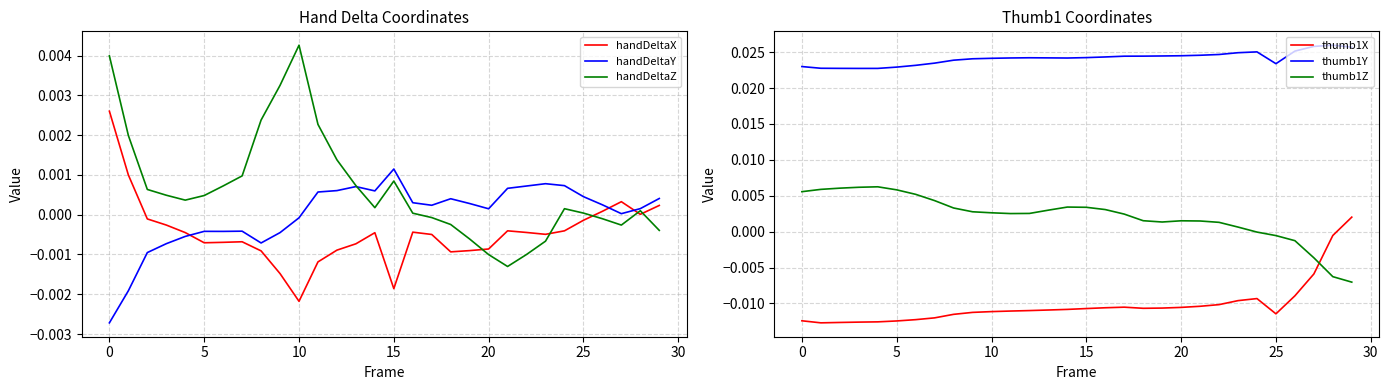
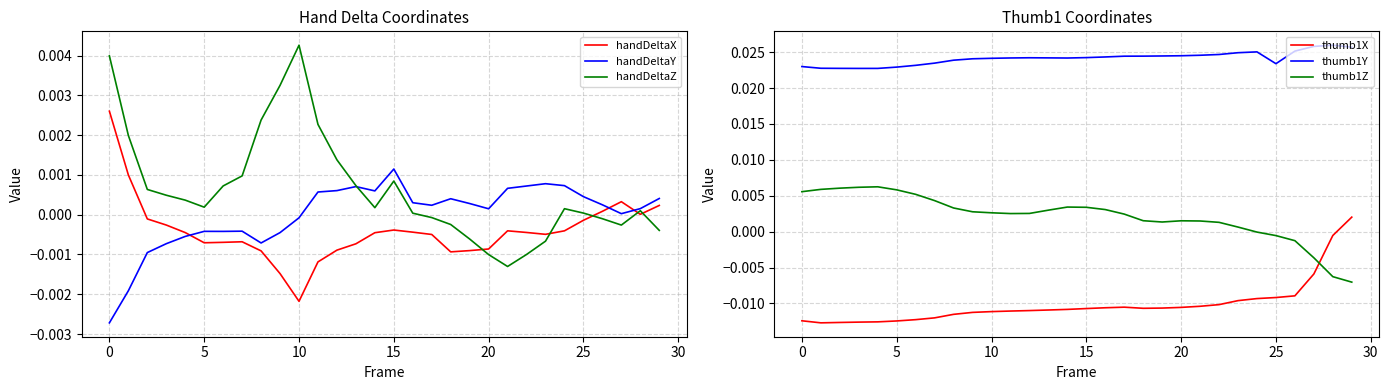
  {
    "Hand Delta Coordinates": {
      "handDeltaX": {
        "0": 0.0026,
        "5": -0.0007,
        "10": -0.0022,
-       "15": -0.0019,
+       "15": -0.0004,
        "20": -0.0009,
        "25": -0.0001
      },
      "handDeltaY": {
        "0": -0.0027,
        "5": -0.0004,
        "10": -0.0001,
        "15": 0.0011,
        "20": 0.0001,
        "25": 0.0005
      },
      "handDeltaZ": {
        "0": 0.0040,
-       "5": 0.0005,
+       "5": 0.0002,
        "10": 0.0043,
        "15": 0.0008,
        "20": -0.0010,
        "25": 0.0000
      }
    },
    "Thumb1 Coordinates": {
      "thumb1X": {
        "0": -0.012,
        "5": -0.012,
        "10": -0.011,
        "15": -0.011,
        "20": -0.011,
-       "25": -0.011
+       "25": -0.009
      },
      "thumb1Y": {
        "0": 0.023,
        "5": 0.023,
        "10": 0.024,
        "15": 0.024,
        "20": 0.025,
        "25": 0.023
      },
      "thumb1Z": {
        "0": 0.006,
        "5": 0.006,
        "10": 0.003,
        "15": 0.003,
        "20": 0.002,
        "25": -0.001
      }
    }
  }
